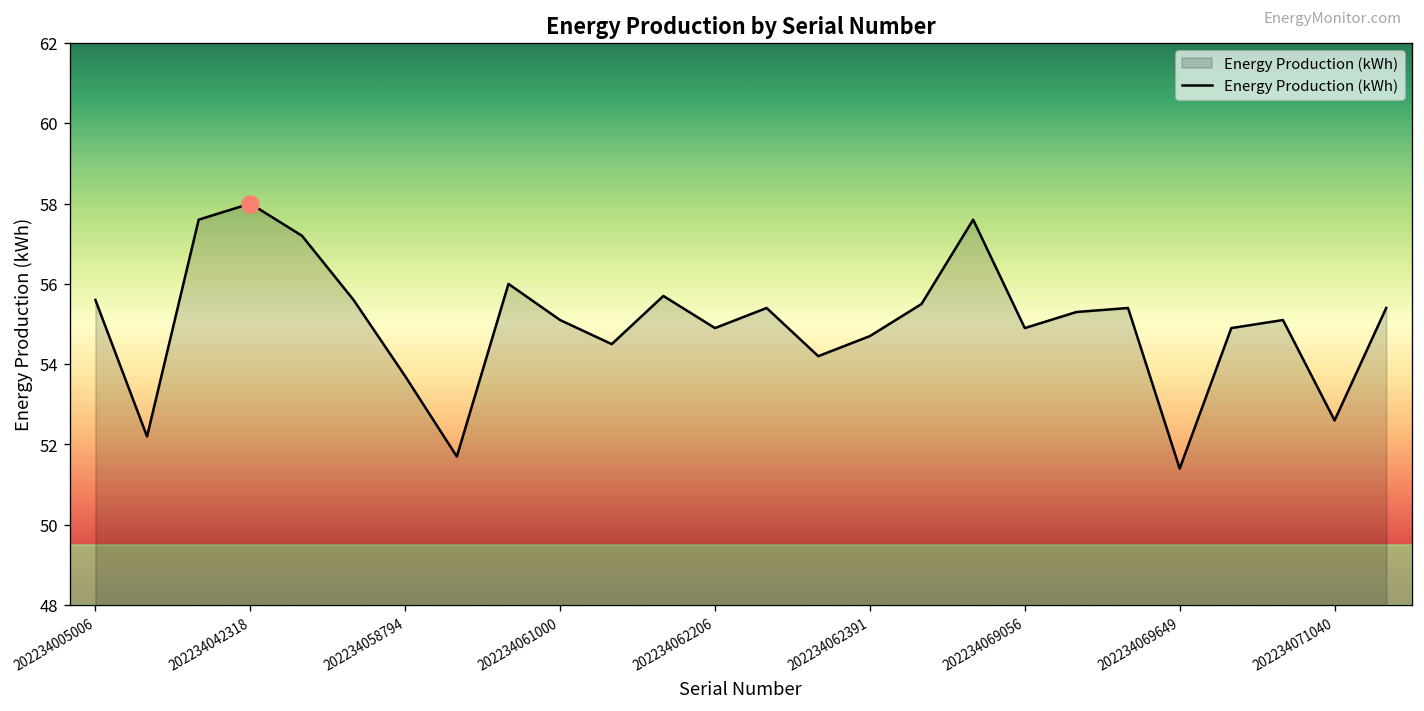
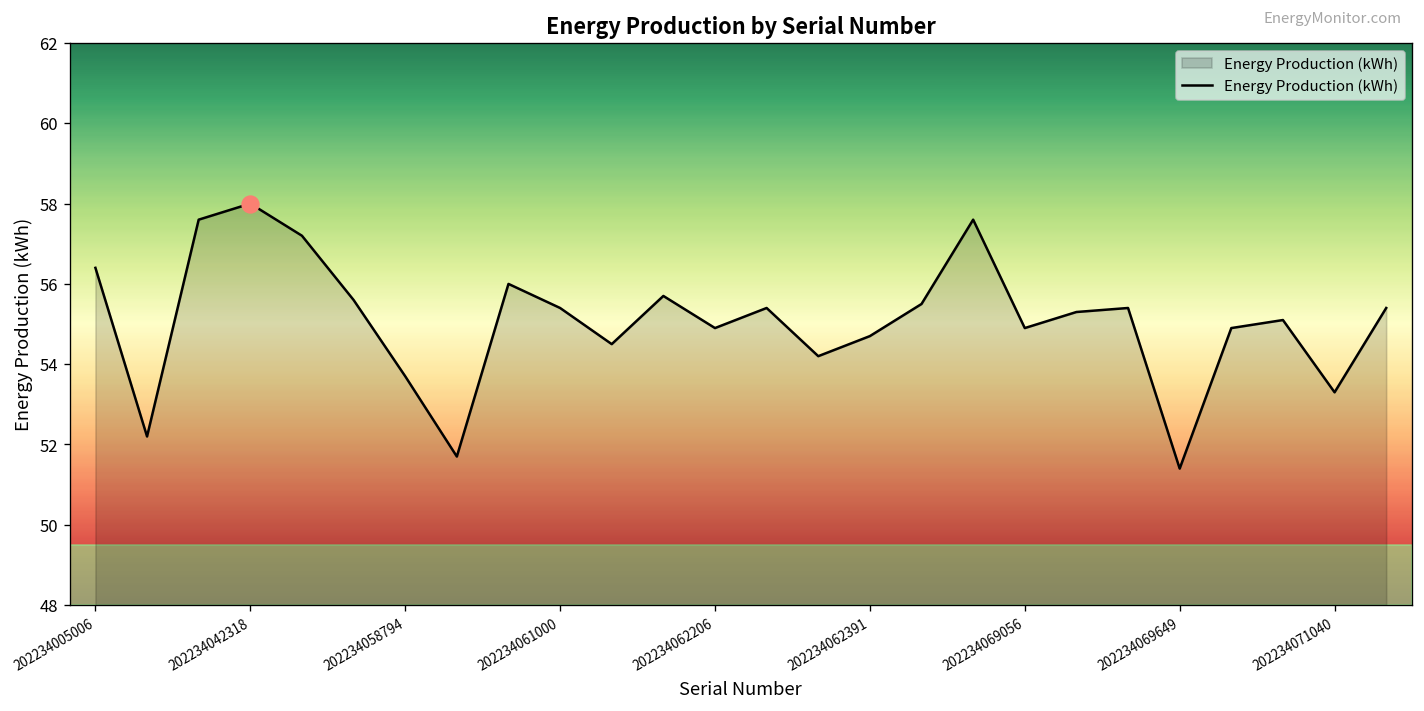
  {
    "Energy Production (kWh)": {
-     "202234005006": 55.6,
+     "202234005006": 56.4,
      "202234058794": 53.7,
-     "202234061000": 55.1,
+     "202234061000": 55.4,
      "202234062206": 54.9,
      "202234062391": 54.7,
      "202234069056": 54.9,
      "202234069649": 51.4,
-     "202234071040": 52.6
+     "202234071040": 53.3
    }
  }
